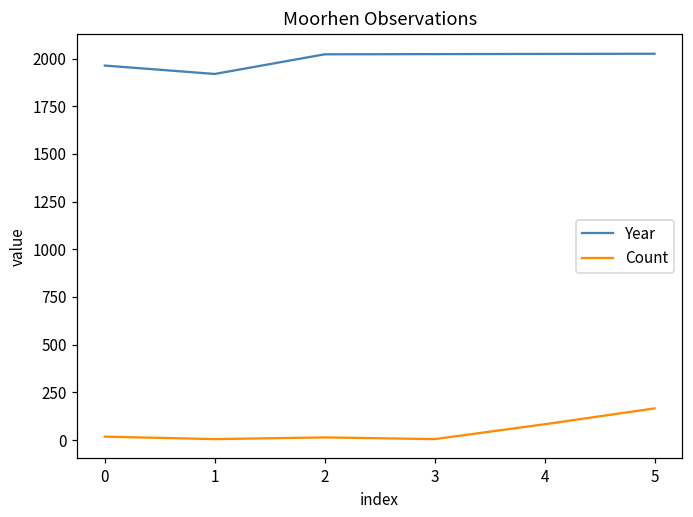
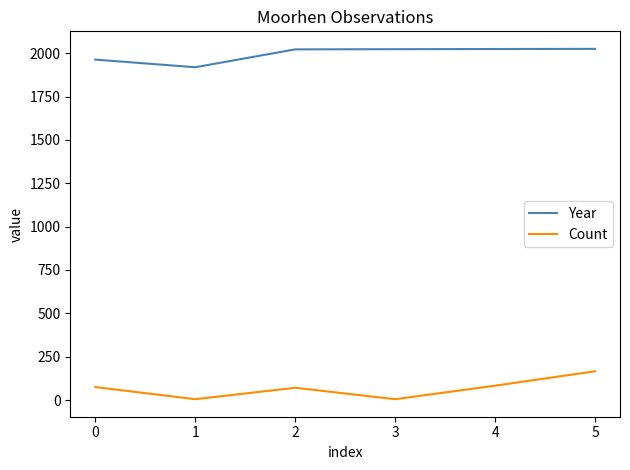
  {
    "Year": {
      "0": 1960,
      "1": 1920,
      "2": 2020,
      "3": 2020,
      "4": 2020,
      "5": 2030
    },
    "Count": {
-     "0": 20,
+     "0": 80,
      "1": 10,
-     "2": 10,
+     "2": 70,
      "3": 10,
      "4": 80,
      "5": 170
    }
  }
